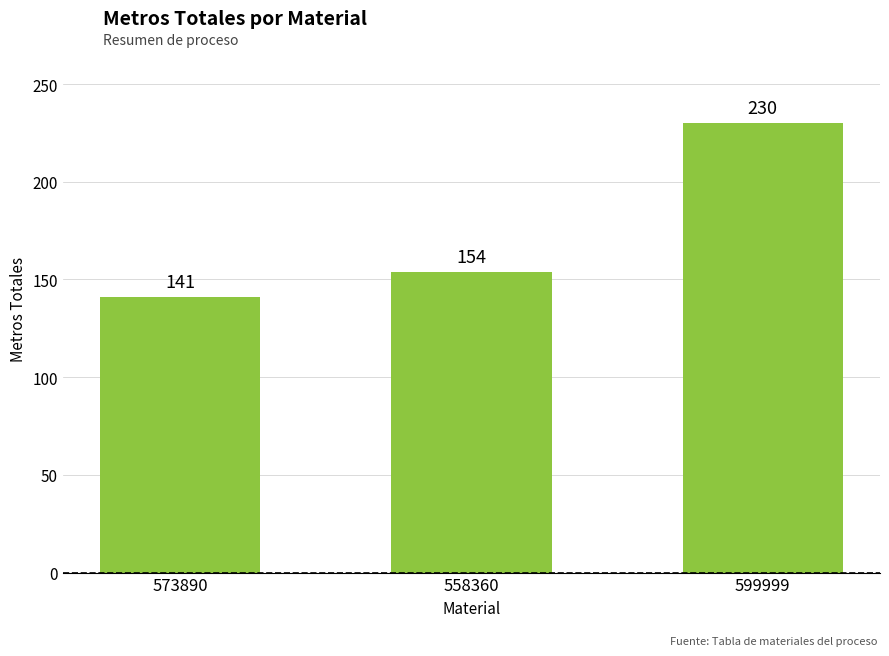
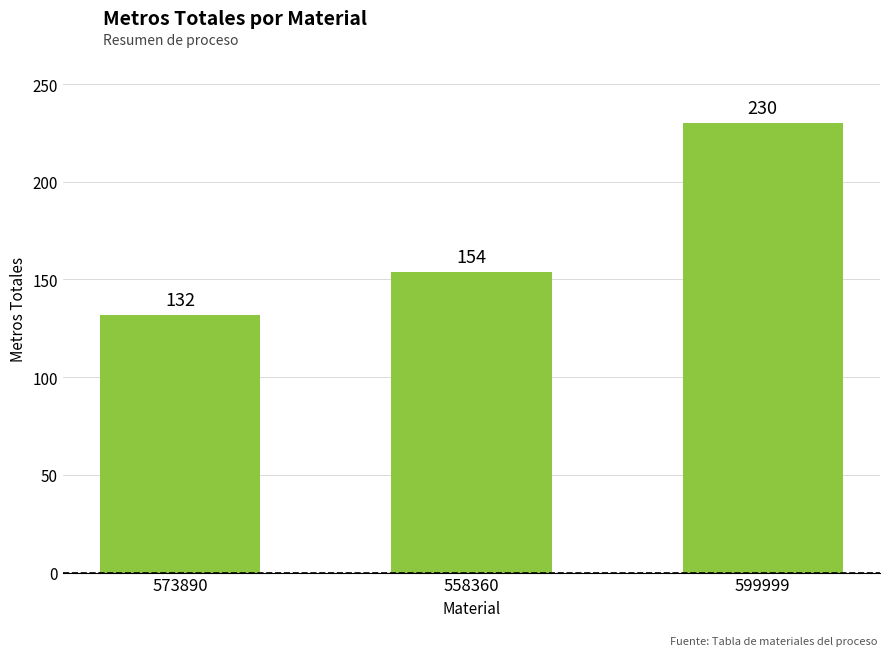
  {
-   "573890": 141,
+   "573890": 132,
    "558360": 154,
    "599999": 230
  }
